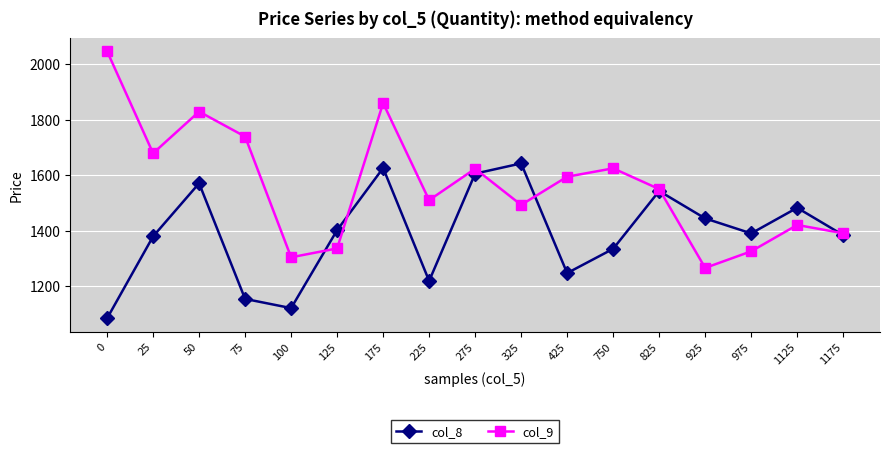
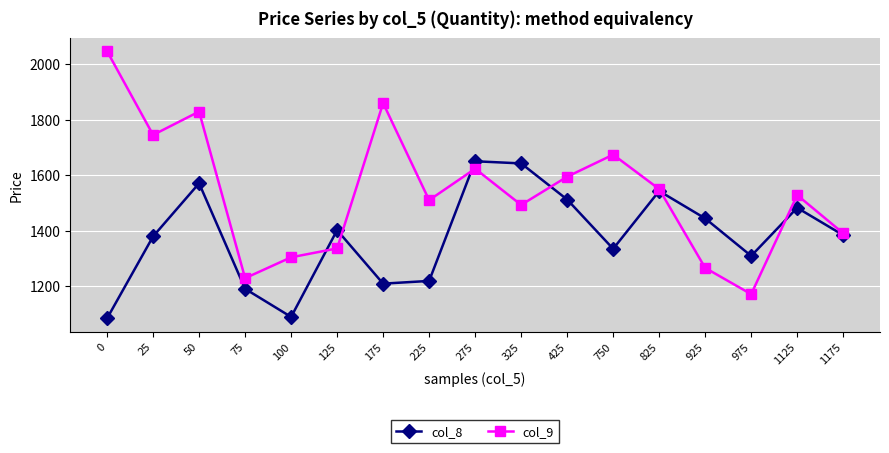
  {
    "col_8": {
      "0": 1080,
      "25": 1380,
      "50": 1570,
-     "75": 1150,
-     "100": 1120,
+     "75": 1190,
+     "100": 1090,
      "125": 1400,
-     "175": 1630,
+     "175": 1210,
      "225": 1220,
-     "275": 1610,
+     "275": 1650,
      "325": 1640,
-     "425": 1250,
+     "425": 1510,
      "750": 1330,
      "925": 1440,
-     "975": 1390,
+     "975": 1310,
      "1125": 1480
    },
    "col_9": {
      "0": 2050,
-     "25": 1680,
+     "25": 1750,
      "50": 1830,
-     "75": 1740,
+     "75": 1230,
      "100": 1300,
      "125": 1340,
      "175": 1860,
      "225": 1510,
      "275": 1620,
      "325": 1490,
      "425": 1590,
-     "750": 1630,
+     "750": 1670,
      "925": 1270,
-     "975": 1330,
-     "1125": 1420
+     "975": 1170,
+     "1125": 1530
    }
  }
